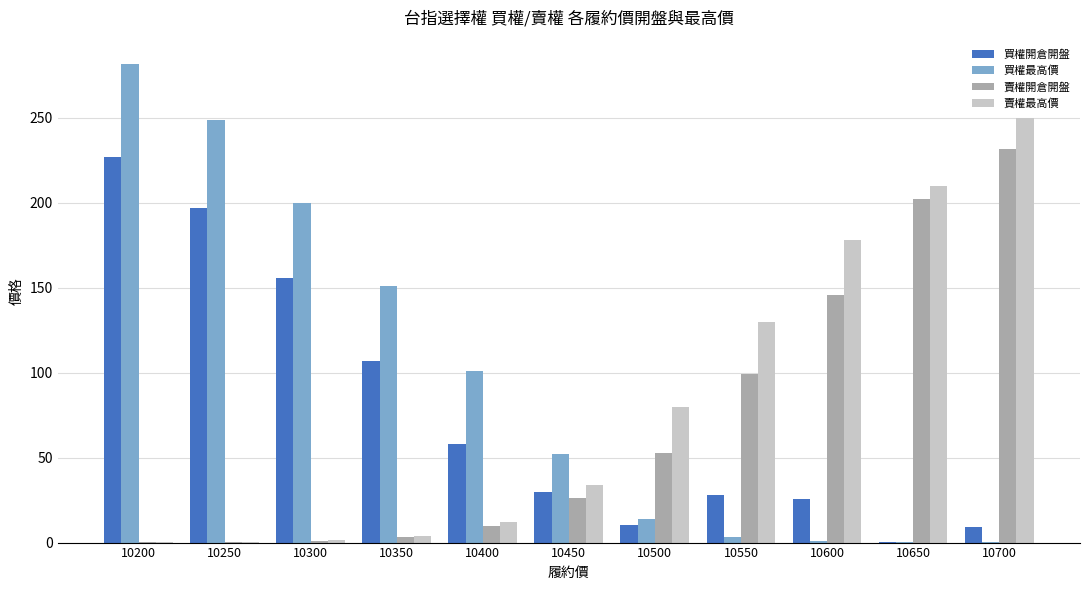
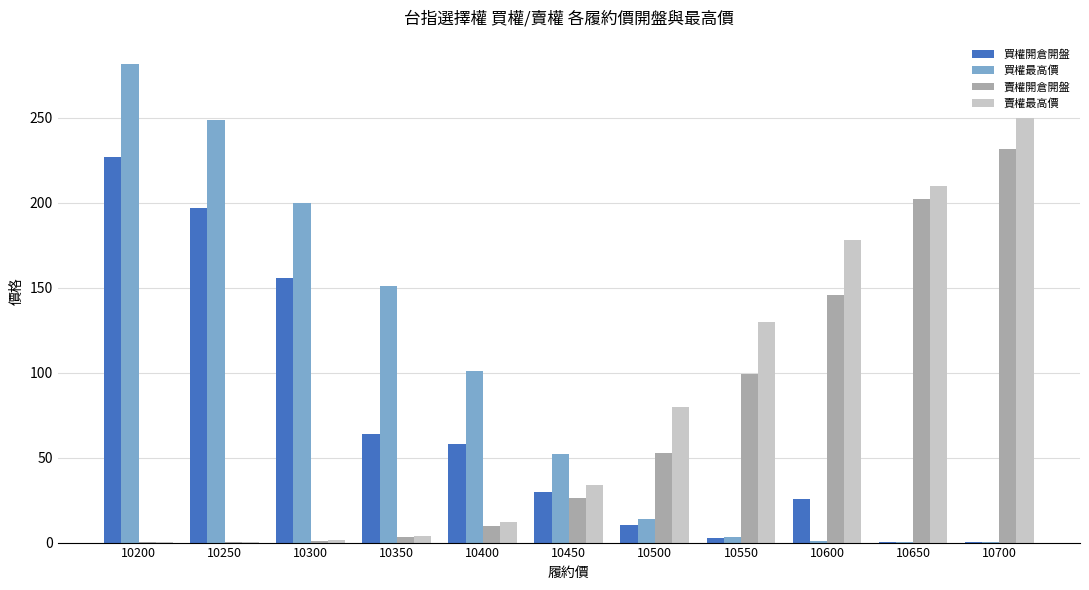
  {
    "買權開倉開盤": {
      "10200": 227,
      "10250": 197,
      "10300": 156,
-     "10350": 107,
+     "10350": 64,
      "10400": 58,
      "10450": 30,
      "10500": 11,
-     "10550": 28,
+     "10550": 3,
      "10600": 26,
-     "10700": 9
+     "10700": 0
    }
  }
